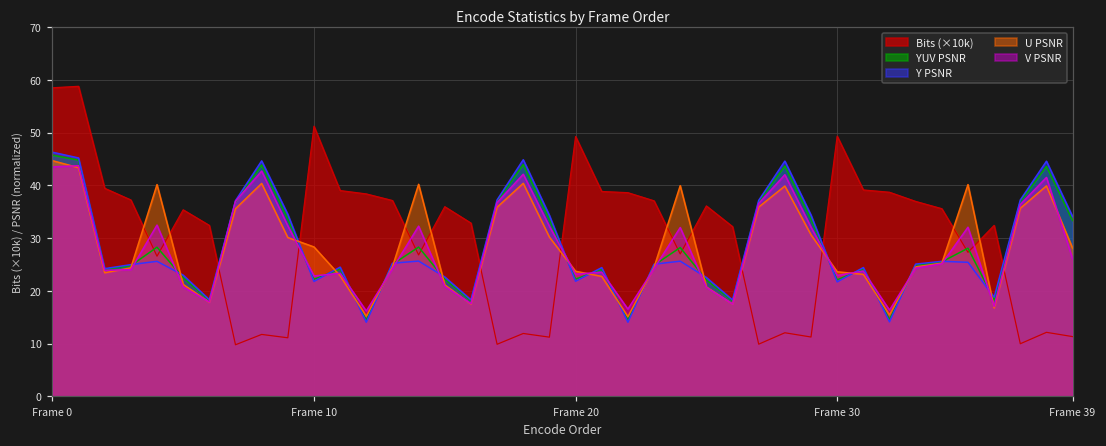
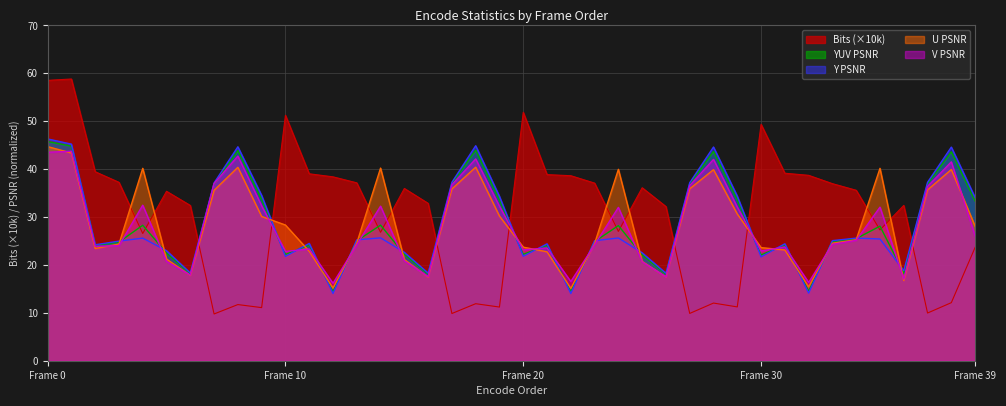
  {
    "Bits (×10k)": {
      "Frame 0": 59,
      "Frame 10": 51,
-     "Frame 20": 49,
+     "Frame 20": 52,
      "Frame 30": 49,
-     "Frame 39": 11
+     "Frame 39": 24
    },
    "YUV PSNR": {
      "Frame 0": 46,
      "Frame 39": 33
    },
    "Y PSNR": {
      "Frame 0": 46,
      "Frame 39": 34
    },
    "U PSNR": {
      "Frame 0": 45,
      "Frame 10": 28,
      "Frame 20": 24,
      "Frame 30": 24,
      "Frame 39": 28
    },
    "V PSNR": {
      "Frame 0": 44,
      "Frame 10": 23,
      "Frame 20": 23,
      "Frame 30": 23,
      "Frame 39": 26
    }
  }
